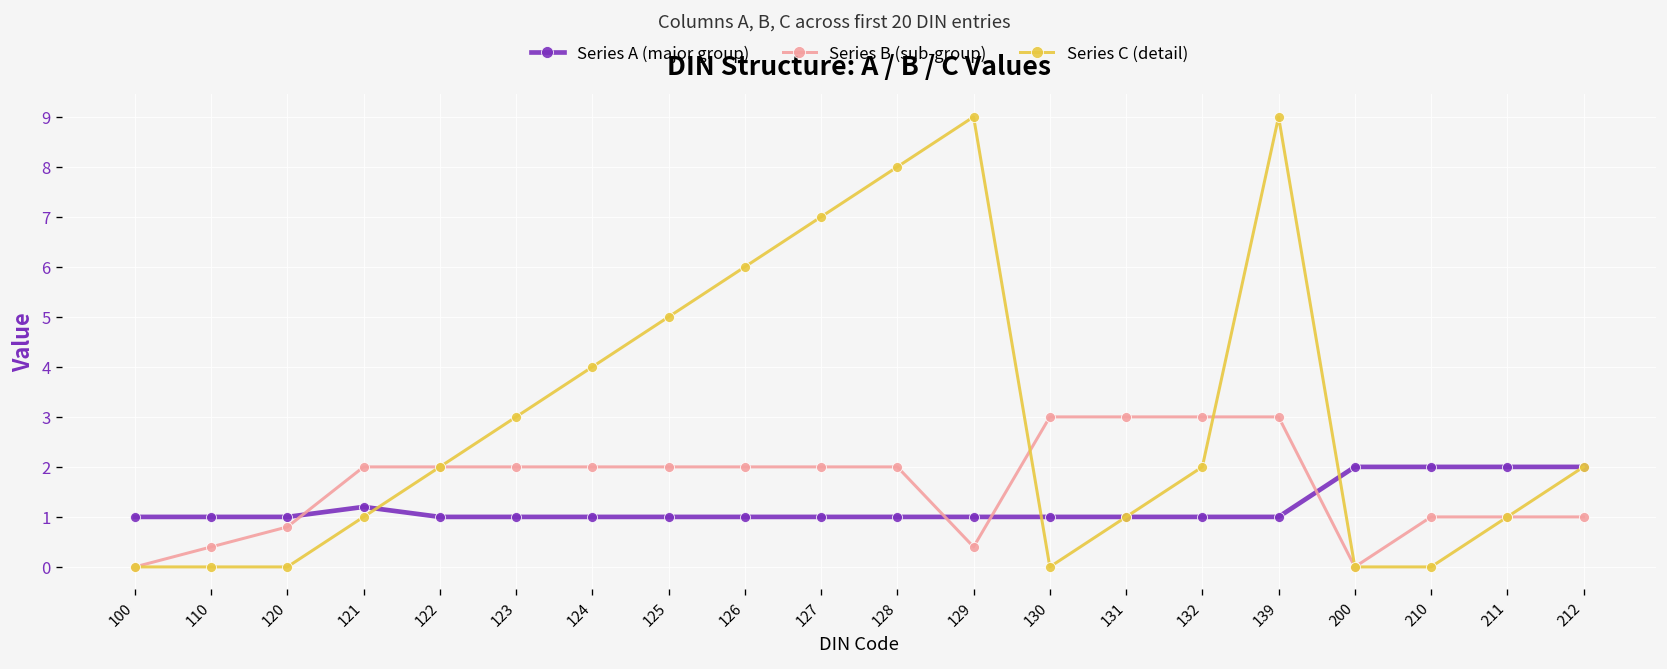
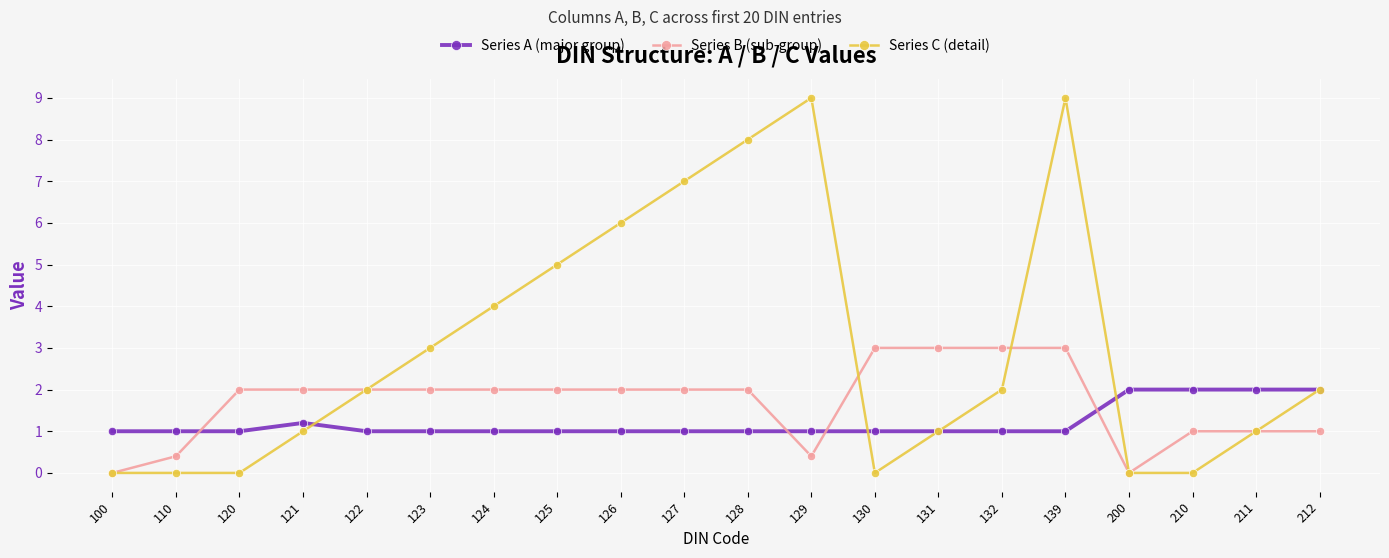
  {
    "Series A (major group)": {
      "100": 1.0,
      "110": 1.0,
      "120": 1.0,
      "121": 1.2,
      "122": 1.0,
      "123": 1.0,
      "124": 1.0,
      "125": 1.0,
      "126": 1.0,
      "127": 1.0,
      "128": 1.0,
      "129": 1.0,
      "130": 1.0,
      "132": 1.0,
      "139": 1.0,
      "200": 2.0,
      "210": 2.0,
      "211": 2.0
    },
    "Series B (sub-group)": {
      "110": 0.4,
-     "120": 0.8,
+     "120": 2.0,
      "121": 2.0,
      "123": 2.0,
      "124": 2.0,
      "125": 2.0,
      "126": 2.0,
      "127": 2.0,
      "128": 2.0,
      "129": 0.4,
      "130": 3.0,
      "131": 3.0,
      "132": 3.0,
      "139": 3.0,
      "210": 1.0,
      "212": 1.0
    },
    "Series C (detail)": {
      "110": 0.0,
      "120": 0.0,
      "121": 1.0,
      "123": 3.0,
      "124": 4.0,
      "125": 5.0,
      "126": 6.0,
      "127": 7.0,
      "128": 8.0,
      "129": 9.0,
      "130": 0.0,
      "132": 2.0,
      "139": 9.0,
      "210": 0.0
    }
  }
